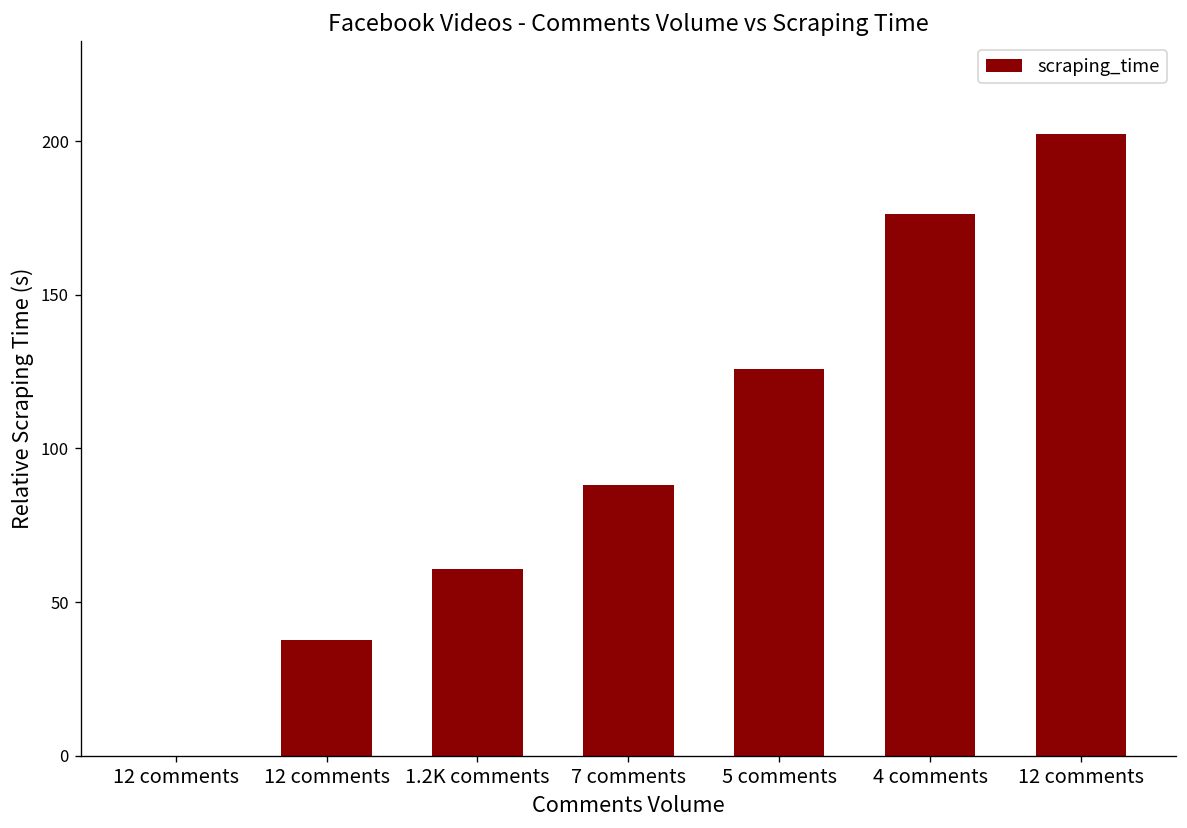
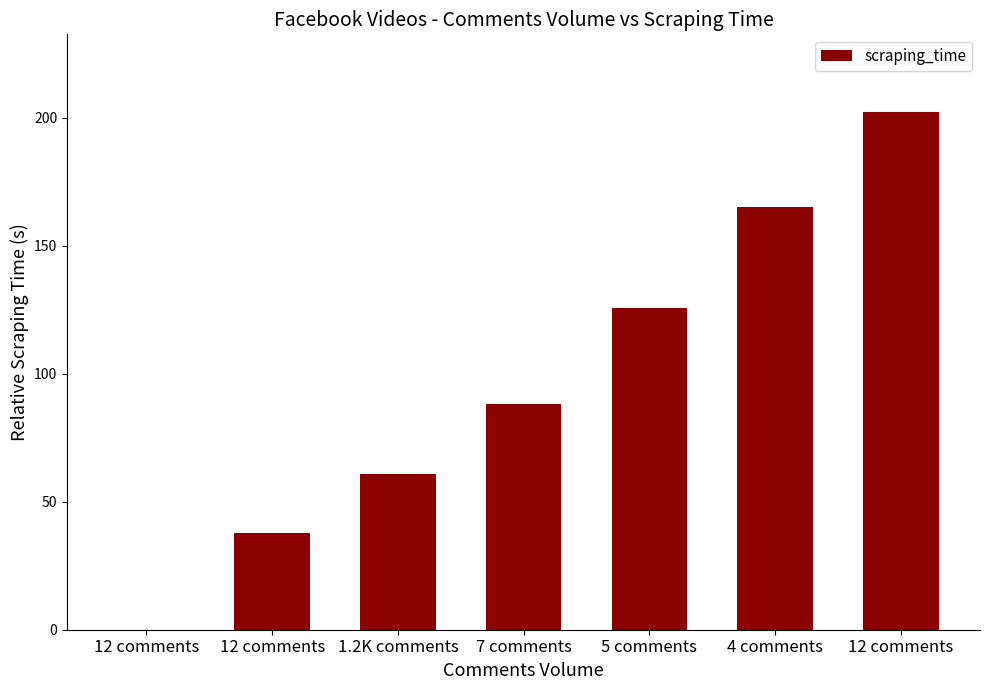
  {
    "1.2K comments": 61,
    "7 comments": 88,
    "5 comments": 126,
-   "4 comments": 176
+   "4 comments": 165
  }
